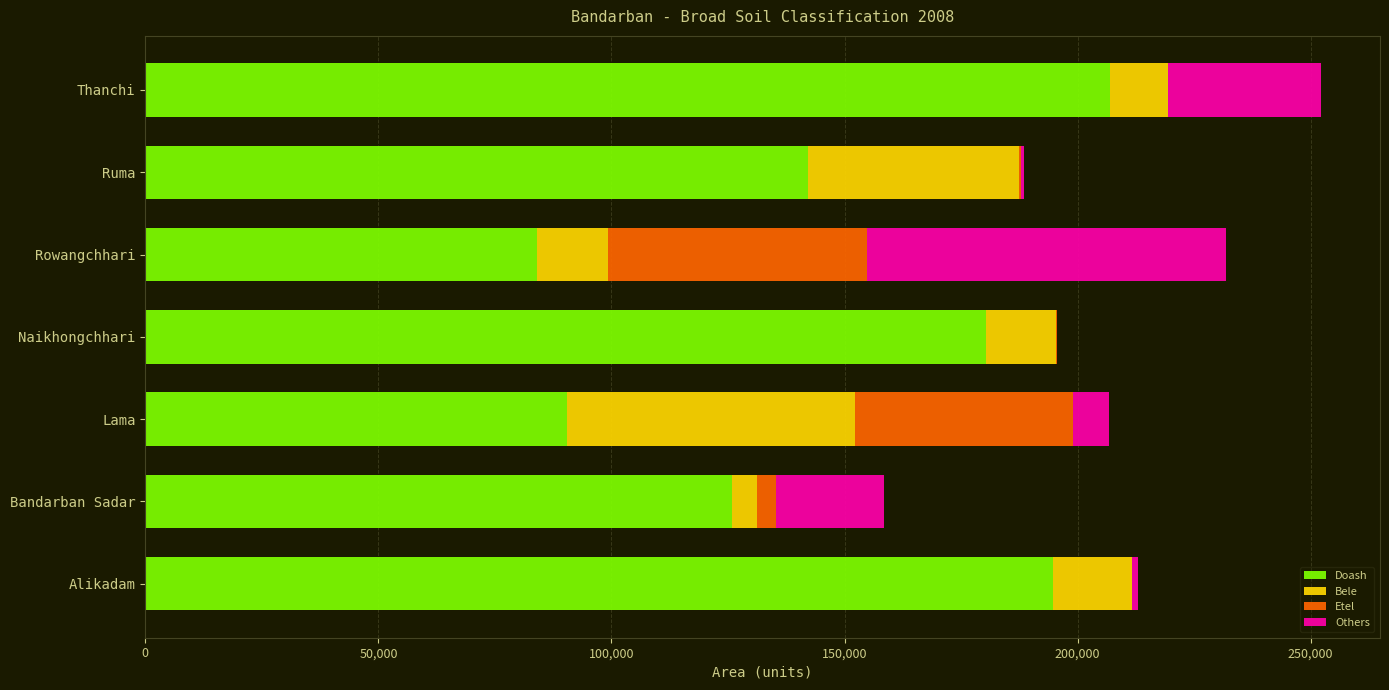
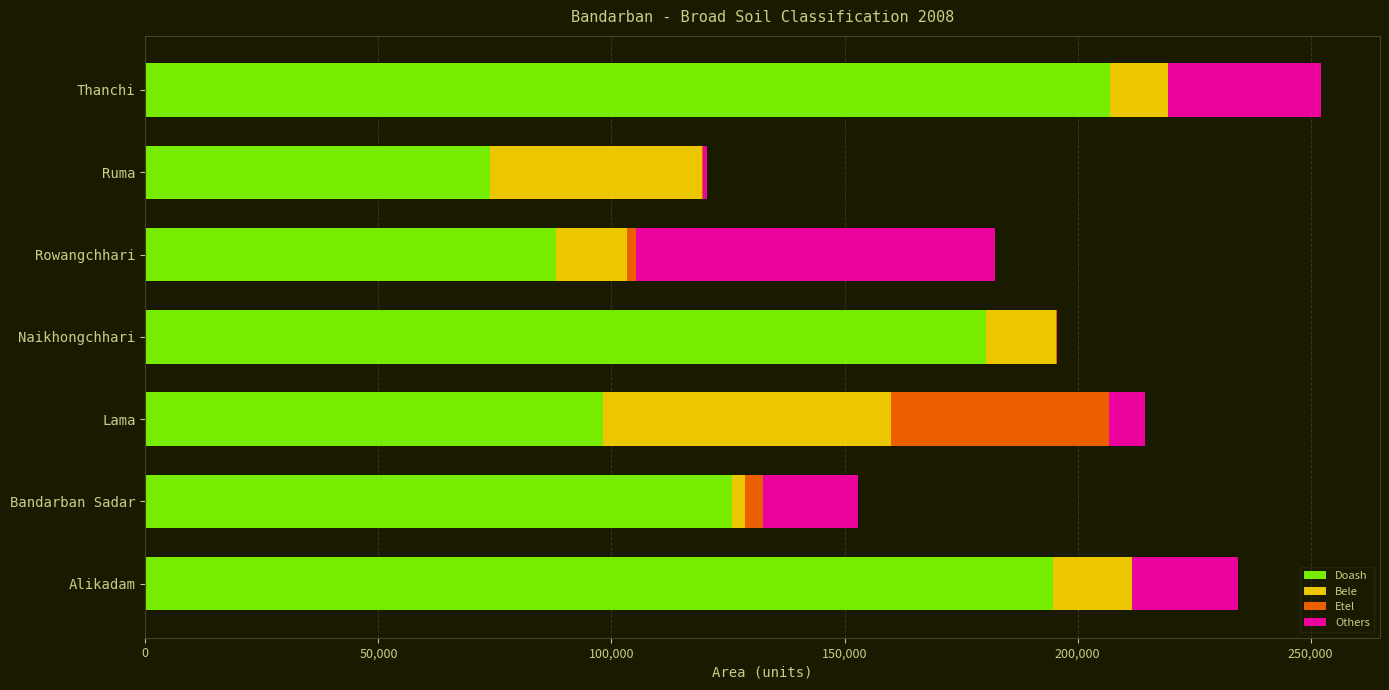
  {
    "Doash": {
      "Thanchi": "207,000",
-     "Ruma": "142,000",
-     "Rowangchhari": "84,000",
+     "Ruma": "74,000",
+     "Rowangchhari": "88,000",
      "Naikhongchhari": "180,000",
-     "Lama": "91,000",
+     "Lama": "98,000",
      "Bandarban Sadar": "126,000",
      "Alikadam": "195,000"
    },
    "Bele": {
      "Thanchi": "13,000",
      "Ruma": "45,000",
      "Rowangchhari": "15,000",
      "Naikhongchhari": "15,000",
      "Lama": "62,000",
-     "Bandarban Sadar": "5,000",
+     "Bandarban Sadar": "3,000",
      "Alikadam": "17,000"
    },
    "Etel": {
      "Thanchi": "0",
-     "Rowangchhari": "56,000",
+     "Rowangchhari": "2,000",
      "Lama": "47,000",
      "Bandarban Sadar": "4,000"
    },
    "Others": {
      "Thanchi": "33,000",
      "Ruma": "1,000",
      "Rowangchhari": "77,000",
      "Lama": "8,000",
-     "Bandarban Sadar": "23,000",
-     "Alikadam": "1,000"
+     "Bandarban Sadar": "20,000",
+     "Alikadam": "23,000"
    }
  }
